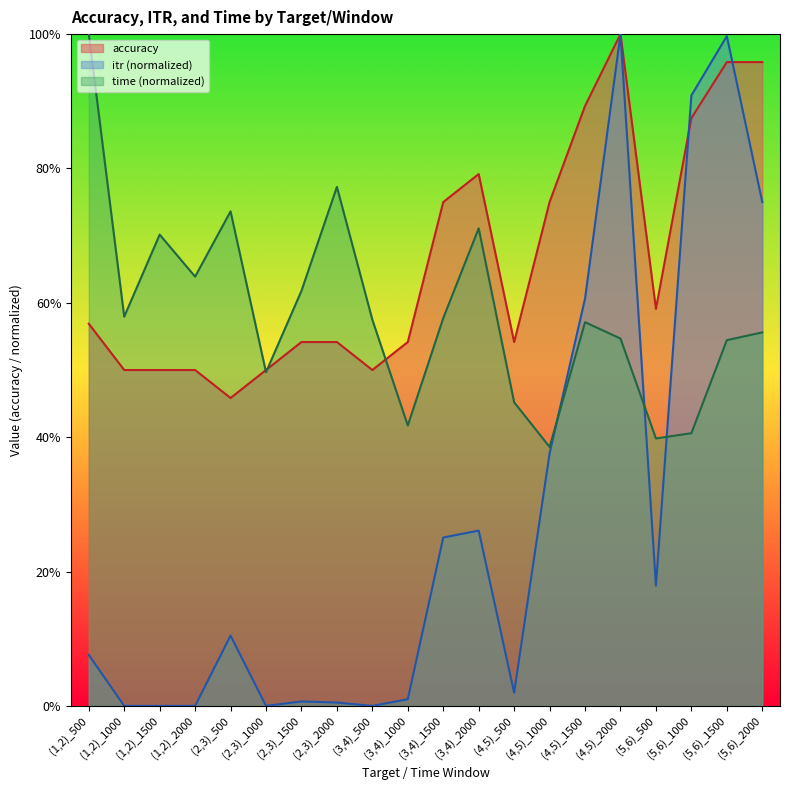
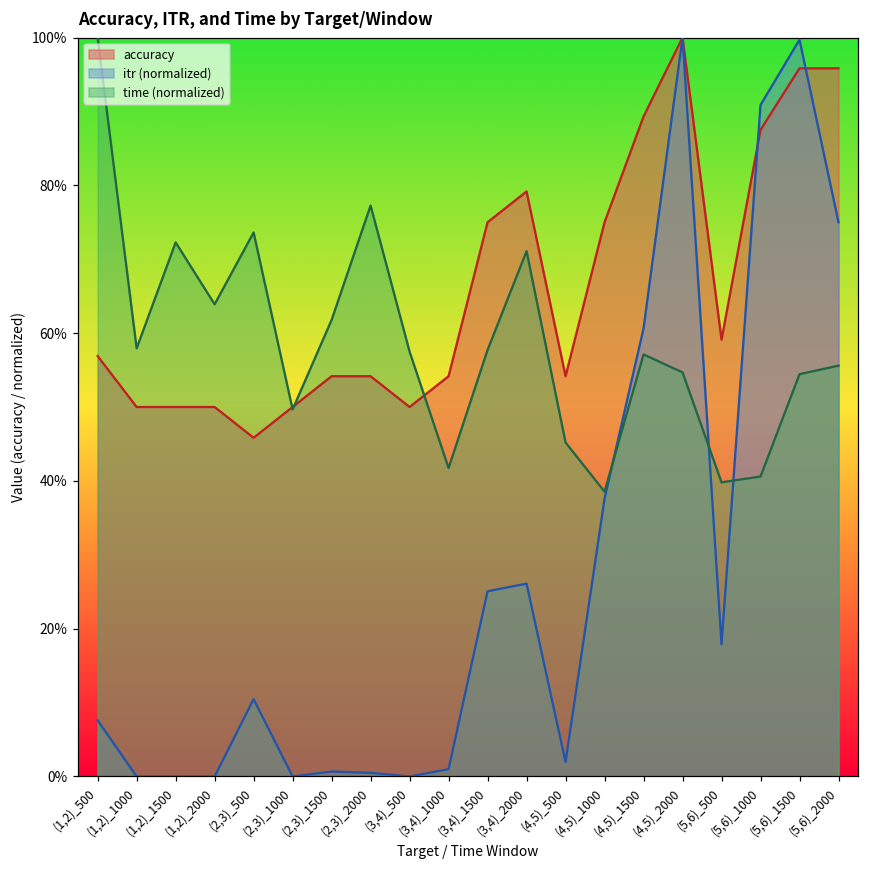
  {
    "accuracy": {
      "(1,2)_500": "57%",
      "(1,2)_1000": "50%",
      "(1,2)_1500": "50%",
      "(1,2)_2000": "50%",
      "(2,3)_500": "46%",
      "(2,3)_1500": "54%",
      "(2,3)_2000": "54%",
      "(3,4)_500": "50%",
      "(3,4)_1000": "54%",
      "(3,4)_1500": "75%",
      "(3,4)_2000": "79%",
      "(4,5)_500": "54%",
      "(4,5)_1000": "75%",
      "(4,5)_1500": "89%",
      "(5,6)_500": "59%",
      "(5,6)_1000": "88%",
      "(5,6)_1500": "96%",
      "(5,6)_2000": "96%"
    },
    "itr (normalized)": {
      "(1,2)_500": "8%",
      "(1,2)_1000": "0%",
      "(1,2)_1500": "0%",
      "(1,2)_2000": "0%",
      "(2,3)_500": "10%",
      "(2,3)_1000": "0%",
      "(2,3)_1500": "1%",
      "(2,3)_2000": "0%",
      "(3,4)_500": "0%",
      "(3,4)_1000": "1%",
      "(3,4)_1500": "25%",
      "(3,4)_2000": "26%",
      "(4,5)_500": "2%",
      "(4,5)_1000": "38%",
      "(4,5)_1500": "61%",
      "(5,6)_500": "18%",
      "(5,6)_1000": "91%",
      "(5,6)_1500": "100%",
      "(5,6)_2000": "75%"
    },
    "time (normalized)": {
      "(1,2)_500": "100%",
      "(1,2)_1000": "58%",
-     "(1,2)_1500": "70%",
+     "(1,2)_1500": "72%",
      "(1,2)_2000": "64%",
      "(2,3)_500": "74%",
      "(2,3)_1500": "62%",
      "(2,3)_2000": "77%",
      "(3,4)_500": "57%",
      "(3,4)_1000": "42%",
      "(3,4)_1500": "58%",
      "(3,4)_2000": "71%",
      "(4,5)_500": "45%",
      "(4,5)_1000": "39%",
      "(4,5)_1500": "57%",
      "(4,5)_2000": "55%",
      "(5,6)_500": "40%",
      "(5,6)_1000": "41%",
      "(5,6)_1500": "54%",
      "(5,6)_2000": "56%"
    }
  }
